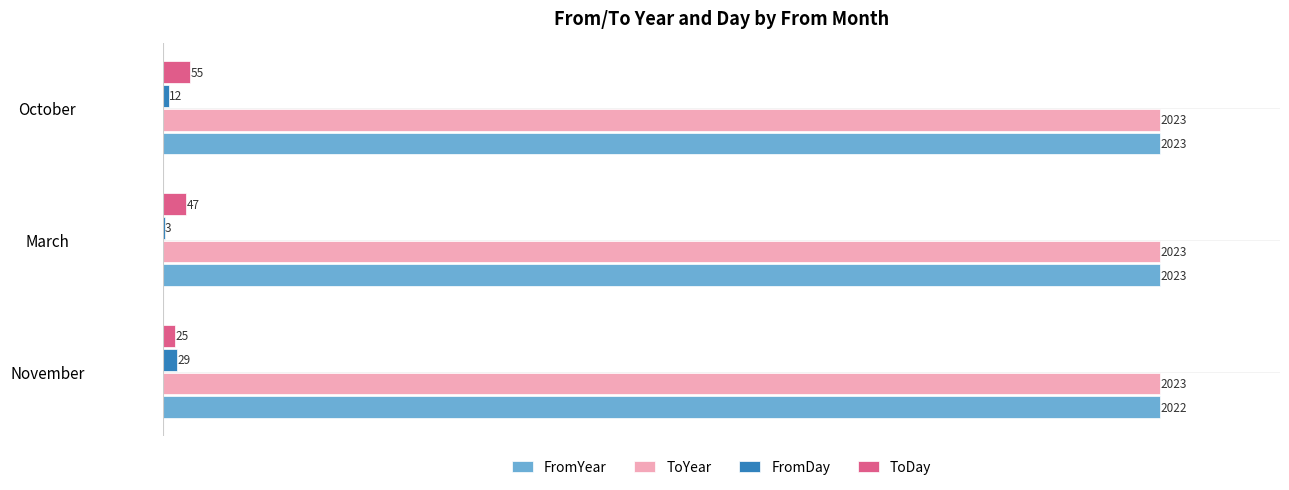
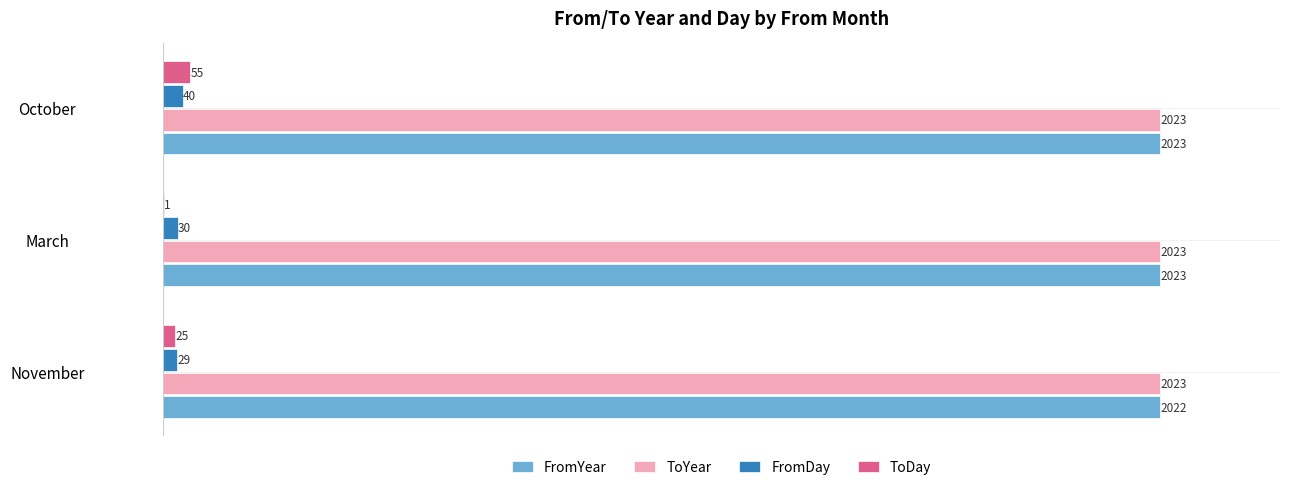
  {
    "FromYear": {
      "October": 2023,
      "March": 2023,
      "November": 2022
    },
    "ToYear": {
      "October": 2023,
      "March": 2023,
      "November": 2023
    },
    "FromDay": {
-     "October": 12,
-     "March": 3,
+     "October": 40,
+     "March": 30,
      "November": 29
    },
    "ToDay": {
      "October": 55,
-     "March": 47,
+     "March": 1,
      "November": 25
    }
  }
